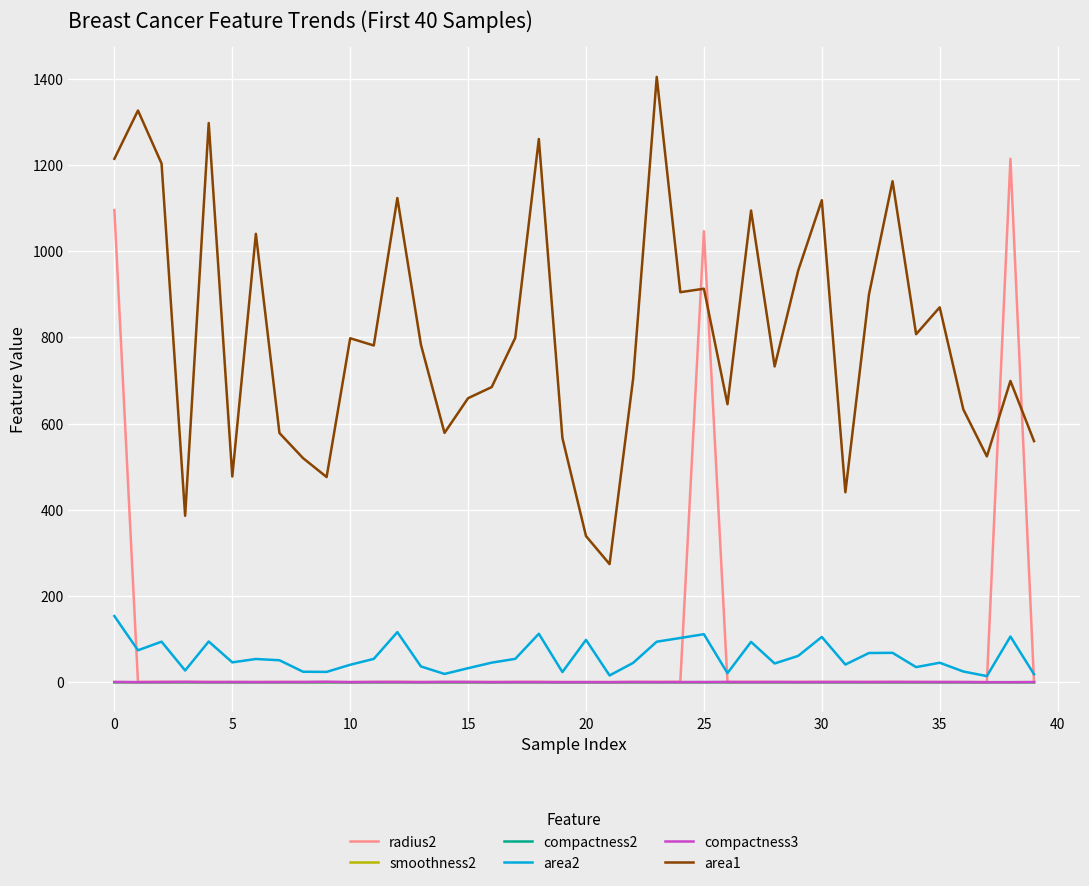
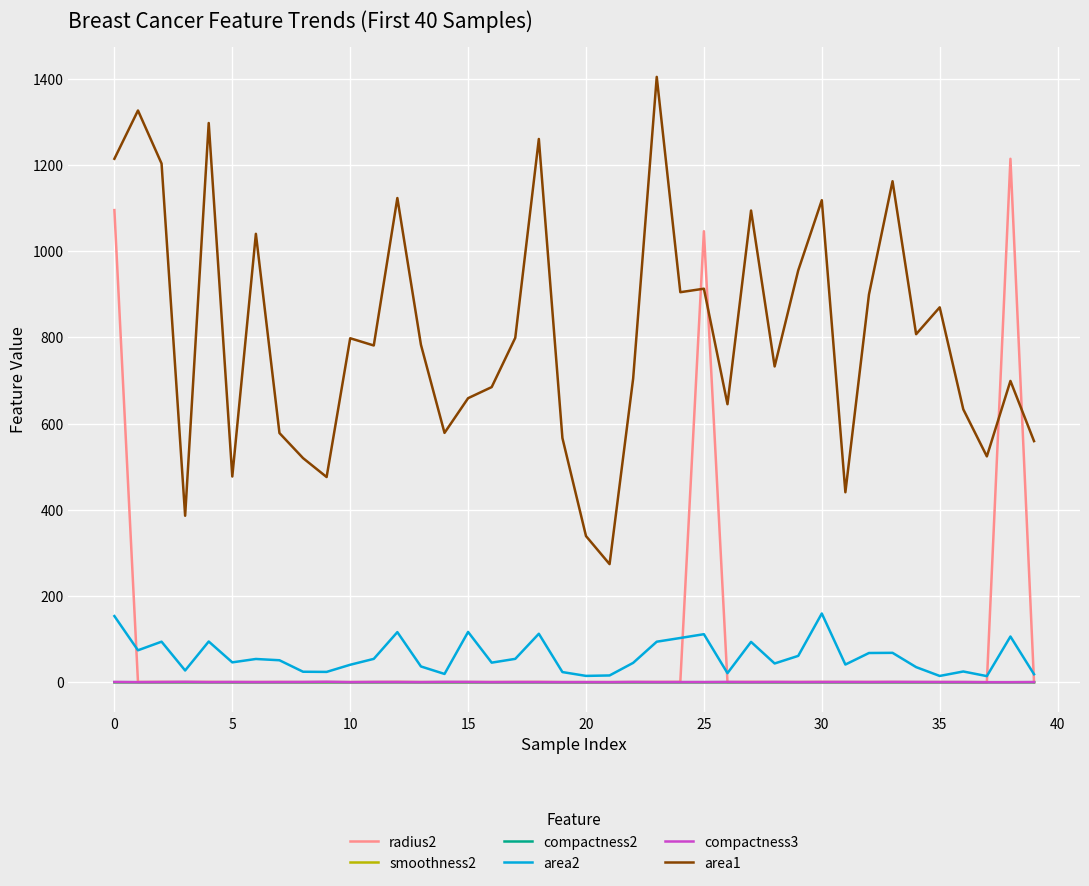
  {
    "radius2": {
      "0": 1100,
      "25": 1050
    },
    "area2": {
      "0": 150,
      "5": 50,
      "10": 40,
-     "15": 30,
-     "20": 100,
+     "15": 120,
+     "20": 10,
      "25": 110,
-     "30": 110,
-     "35": 50
+     "30": 160,
+     "35": 10
    },
    "area1": {
      "0": 1210,
      "5": 480,
      "10": 800,
      "15": 660,
      "20": 340,
      "25": 910,
      "30": 1120,
      "35": 870
    }
  }
